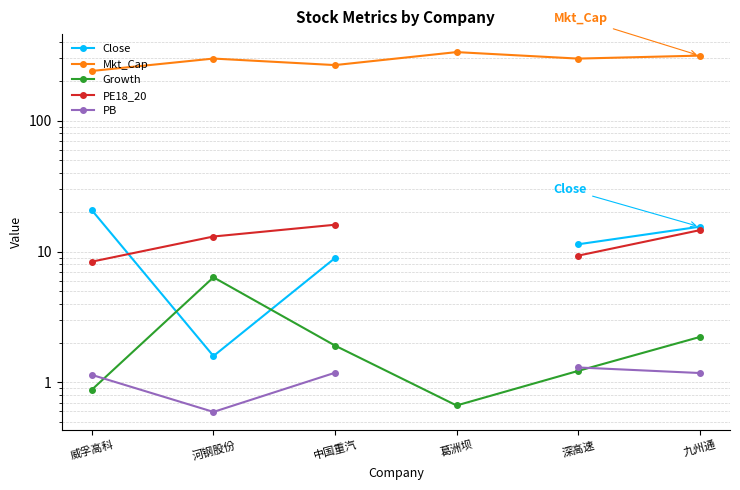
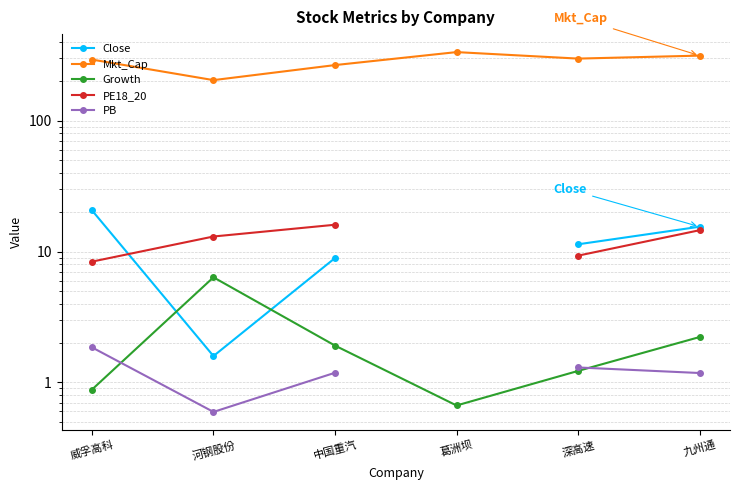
  {
    "Close": {
      "威孚高科": 21,
      "河钢股份": 1.6,
      "中国重汽": 9,
      "深高速": 11,
      "九州通": 15
    },
    "Mkt_Cap": {
-     "威孚高科": 240,
-     "河钢股份": 300,
+     "威孚高科": 290,
+     "河钢股份": 200,
      "中国重汽": 270,
      "葛洲坝": 330,
      "深高速": 300,
      "九州通": 310
    },
    "Growth": {
      "威孚高科": 0.9,
      "河钢股份": 6,
      "中国重汽": 1.9,
      "葛洲坝": 0.7,
      "深高速": 1.2,
      "九州通": 2.2
    },
    "PE18_20": {
      "威孚高科": 8,
      "河钢股份": 13,
      "中国重汽": 16,
      "深高速": 9,
      "九州通": 15
    },
    "PB": {
-     "威孚高科": 1.1,
+     "威孚高科": 1.9,
      "河钢股份": 0.6,
      "中国重汽": 1.2,
      "深高速": 1.3,
      "九州通": 1.2
    }
  }
